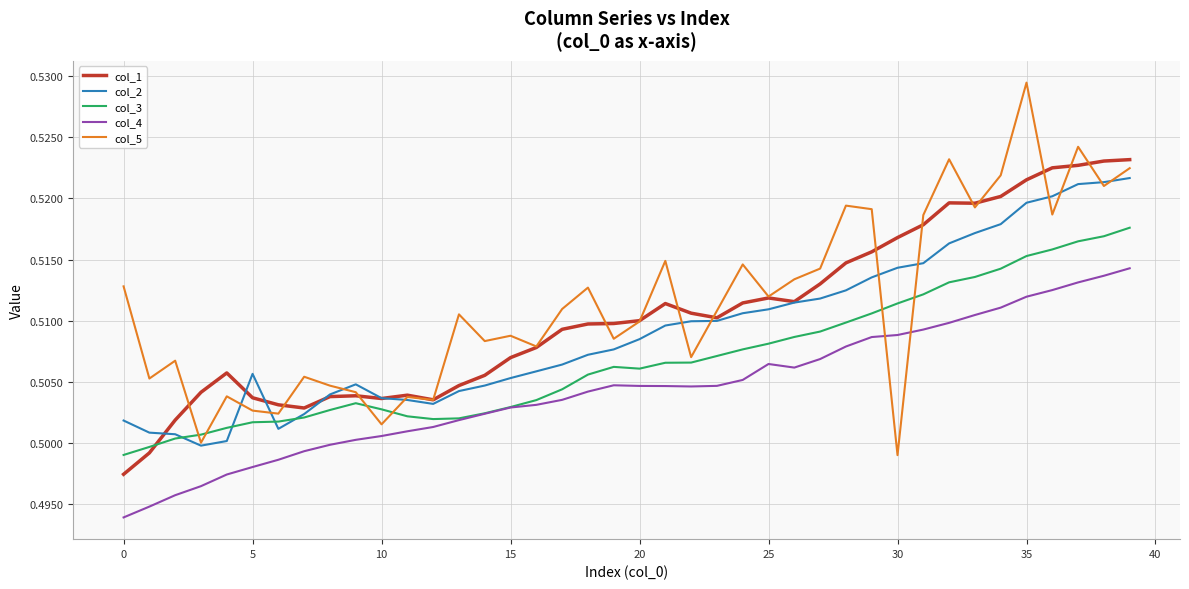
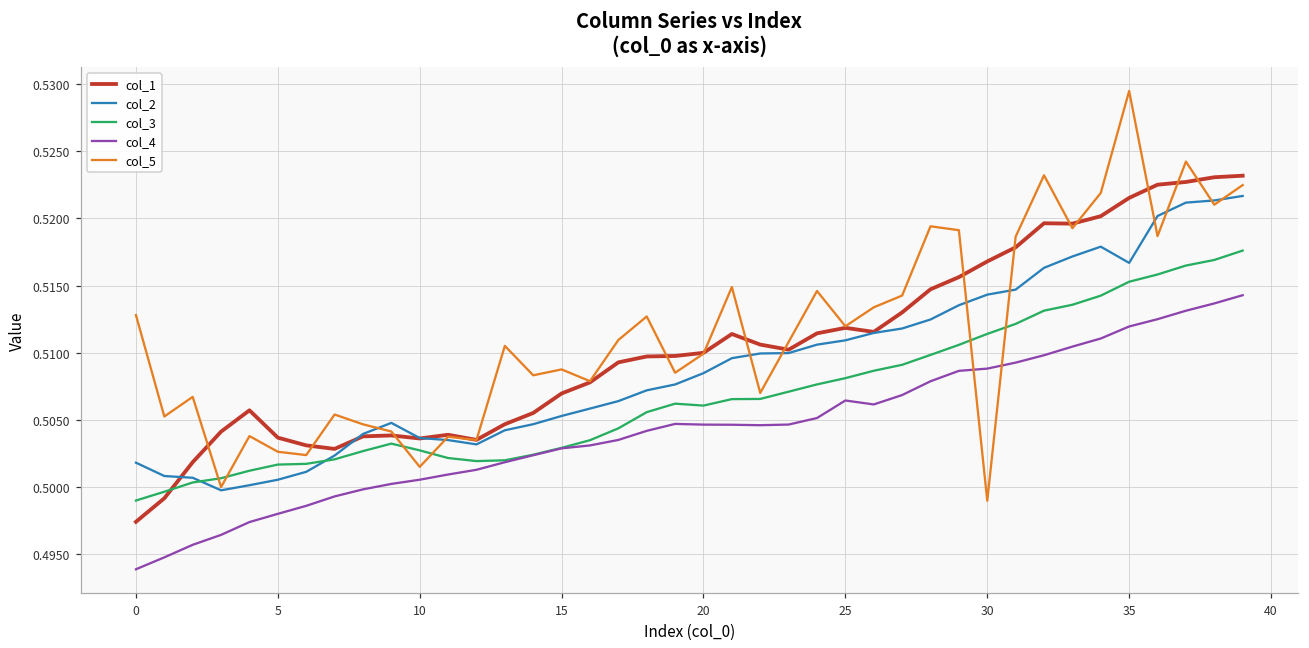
  {
    "col_1": {
      "0": 0.4974,
      "5": 0.5037,
      "15": 0.5070,
      "30": 0.5168,
      "35": 0.5215
    },
    "col_2": {
      "0": 0.5018,
-     "5": 0.5056,
+     "5": 0.5005,
      "15": 0.5053,
      "20": 0.5085,
      "25": 0.5109,
      "30": 0.5143,
-     "35": 0.5197
+     "35": 0.5167
    },
    "col_3": {
      "0": 0.4990,
      "5": 0.5017,
      "10": 0.5027,
      "20": 0.5061,
      "25": 0.5081,
      "30": 0.5114,
      "35": 0.5153
    },
    "col_4": {
      "0": 0.4939,
      "5": 0.4980,
      "10": 0.5005,
      "20": 0.5046,
      "25": 0.5064,
      "30": 0.5088,
      "35": 0.5120
    },
    "col_5": {
      "0": 0.5128,
      "5": 0.5026,
      "10": 0.5015,
      "15": 0.5088,
      "30": 0.4990,
      "35": 0.5295
    }
  }
